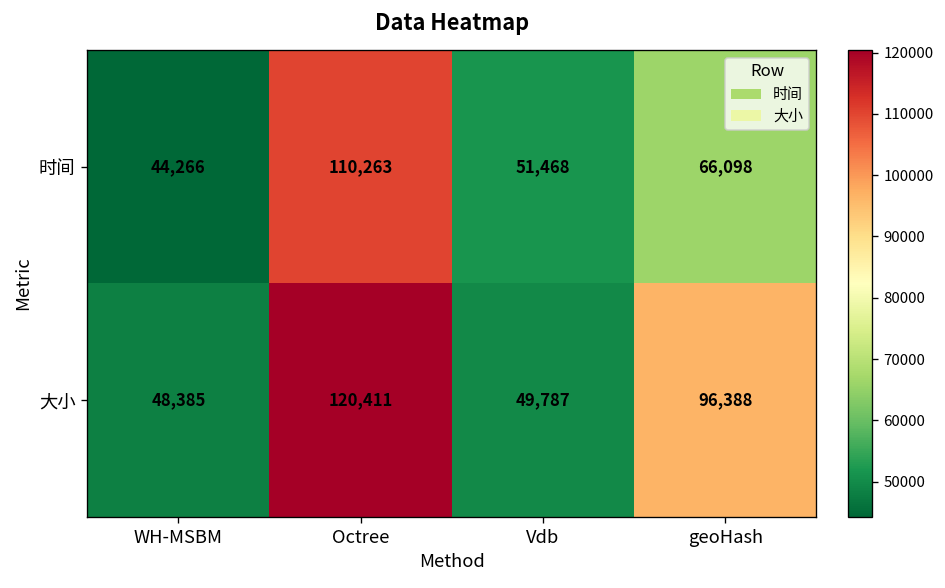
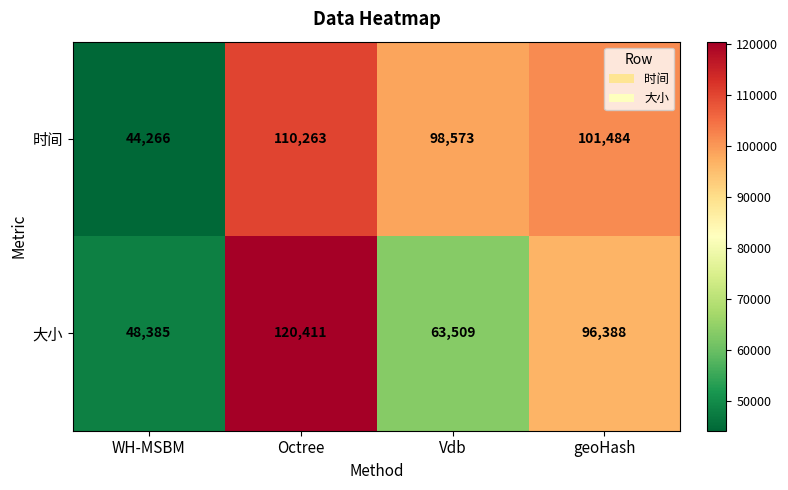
  {
    "时间": {
      "WH-MSBM": "44,266",
      "Octree": "110,263",
-     "Vdb": "51,468",
-     "geoHash": "66,098"
+     "Vdb": "98,573",
+     "geoHash": "101,484"
    },
    "大小": {
      "WH-MSBM": "48,385",
      "Octree": "120,411",
-     "Vdb": "49,787",
+     "Vdb": "63,509",
      "geoHash": "96,388"
    }
  }
